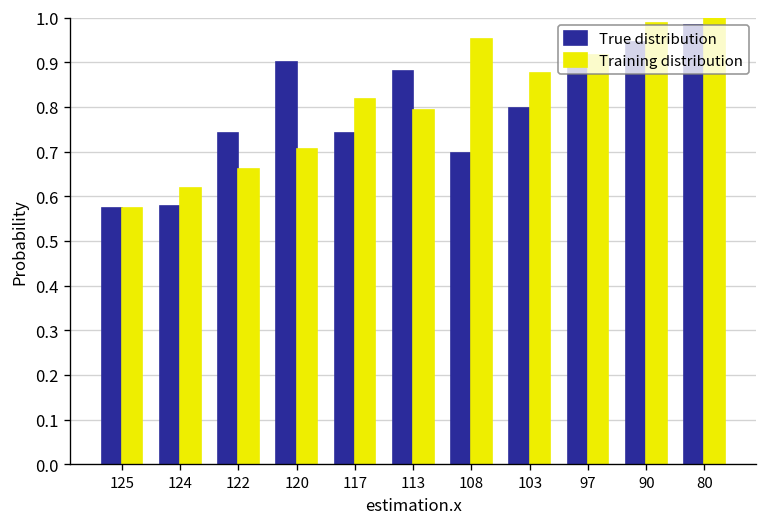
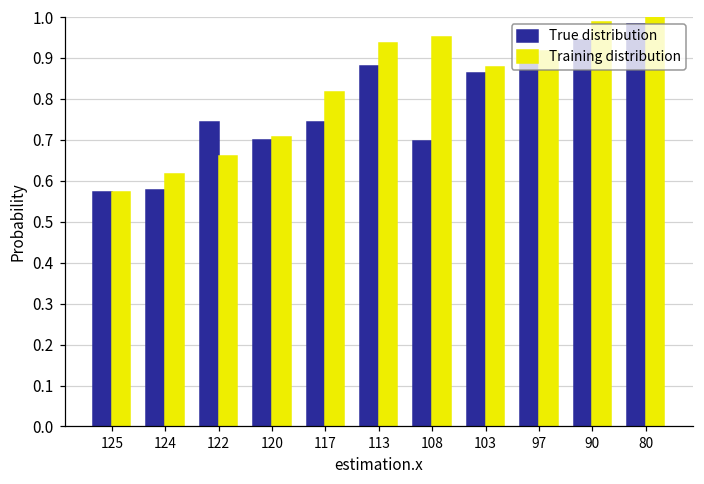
  {
    "True distribution": {
      "125": 0.57,
      "124": 0.58,
      "122": 0.74,
-     "120": 0.90,
+     "120": 0.70,
      "117": 0.74,
      "113": 0.88,
      "108": 0.70,
-     "103": 0.80,
+     "103": 0.86,
      "80": 0.98
    },
    "Training distribution": {
      "125": 0.57,
      "124": 0.62,
      "122": 0.66,
      "120": 0.71,
      "117": 0.82,
-     "113": 0.79,
+     "113": 0.94,
      "108": 0.95,
      "103": 0.88,
      "90": 0.99,
      "80": 1.00
    }
  }
